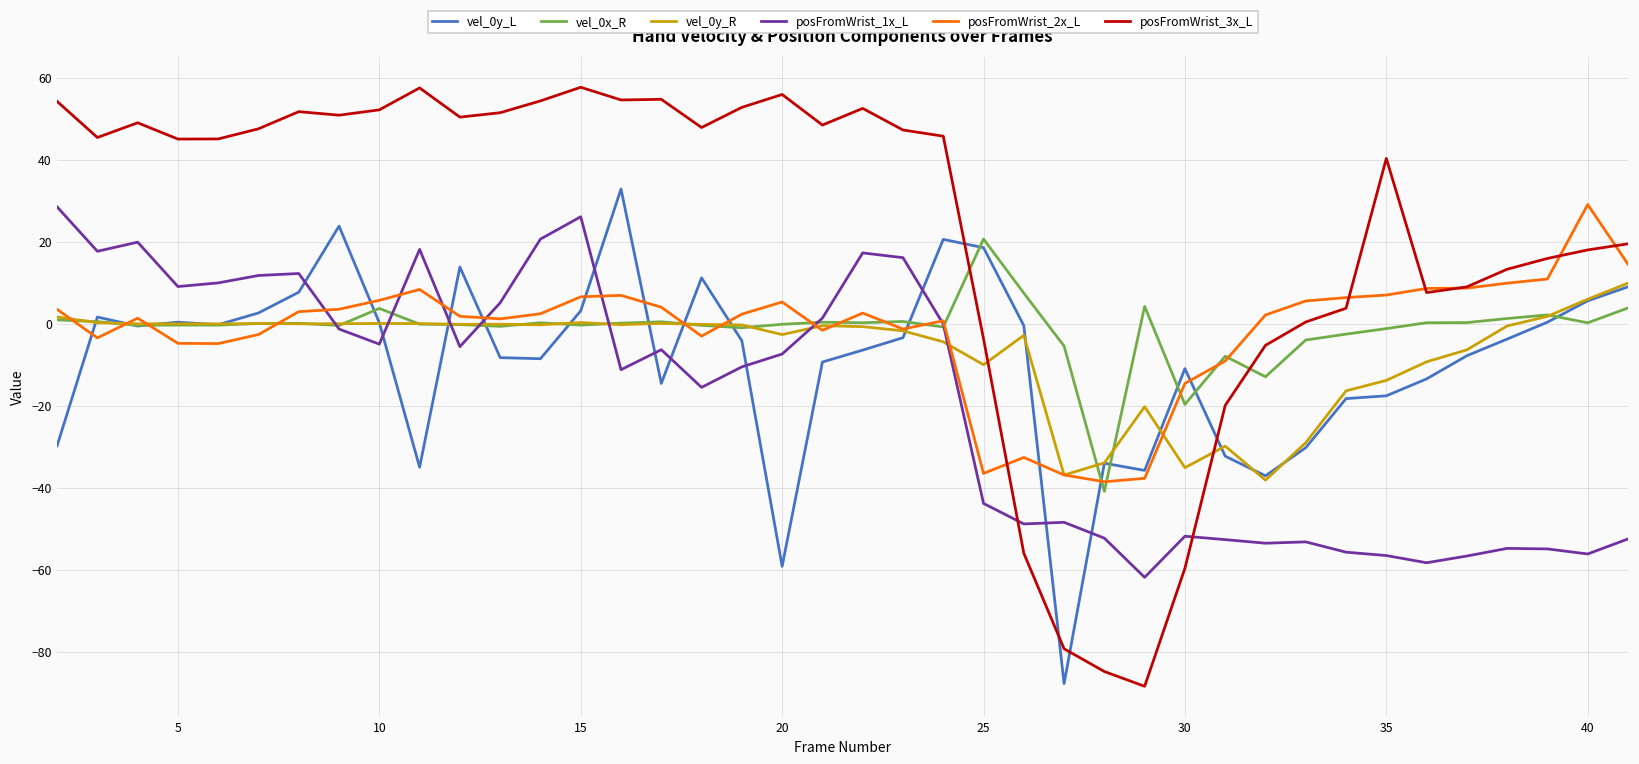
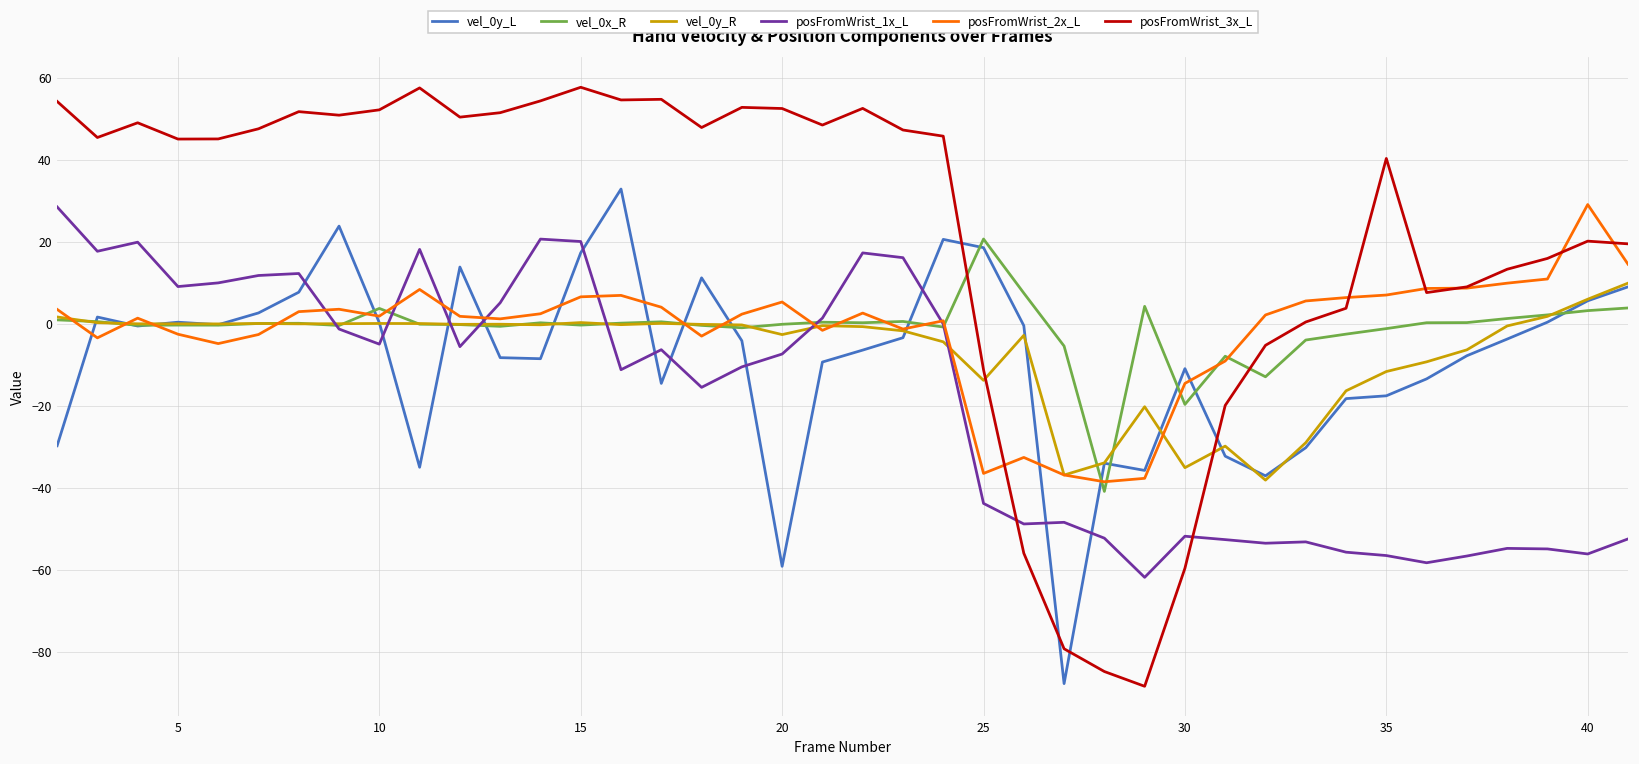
  {
    "vel_0y_L": {
-     "15": 3,
+     "15": 17,
      "20": -59,
      "25": 19,
      "30": -11,
      "35": -18
    },
    "vel_0x_R": {
      "10": 4,
      "20": 0,
      "25": 21,
      "30": -20,
      "35": -1,
-     "40": 0
+     "40": 3
    },
    "vel_0y_R": {
      "20": -3,
-     "25": -10,
+     "25": -14,
      "30": -35,
-     "35": -14
+     "35": -12
    },
    "posFromWrist_1x_L": {
      "5": 9,
      "10": -5,
-     "15": 26,
+     "15": 20,
      "20": -7,
      "25": -44,
      "30": -52,
      "35": -56,
      "40": -56
    },
    "posFromWrist_2x_L": {
-     "5": -5,
-     "10": 6,
+     "5": -3,
+     "10": 2,
      "15": 7,
      "20": 5,
      "25": -36,
      "30": -15,
      "35": 7,
      "40": 29
    },
    "posFromWrist_3x_L": {
      "5": 45,
      "10": 52,
      "15": 58,
-     "20": 56,
-     "25": -4,
+     "20": 53,
+     "25": -11,
      "30": -60,
      "35": 40,
-     "40": 18
+     "40": 20
    }
  }
